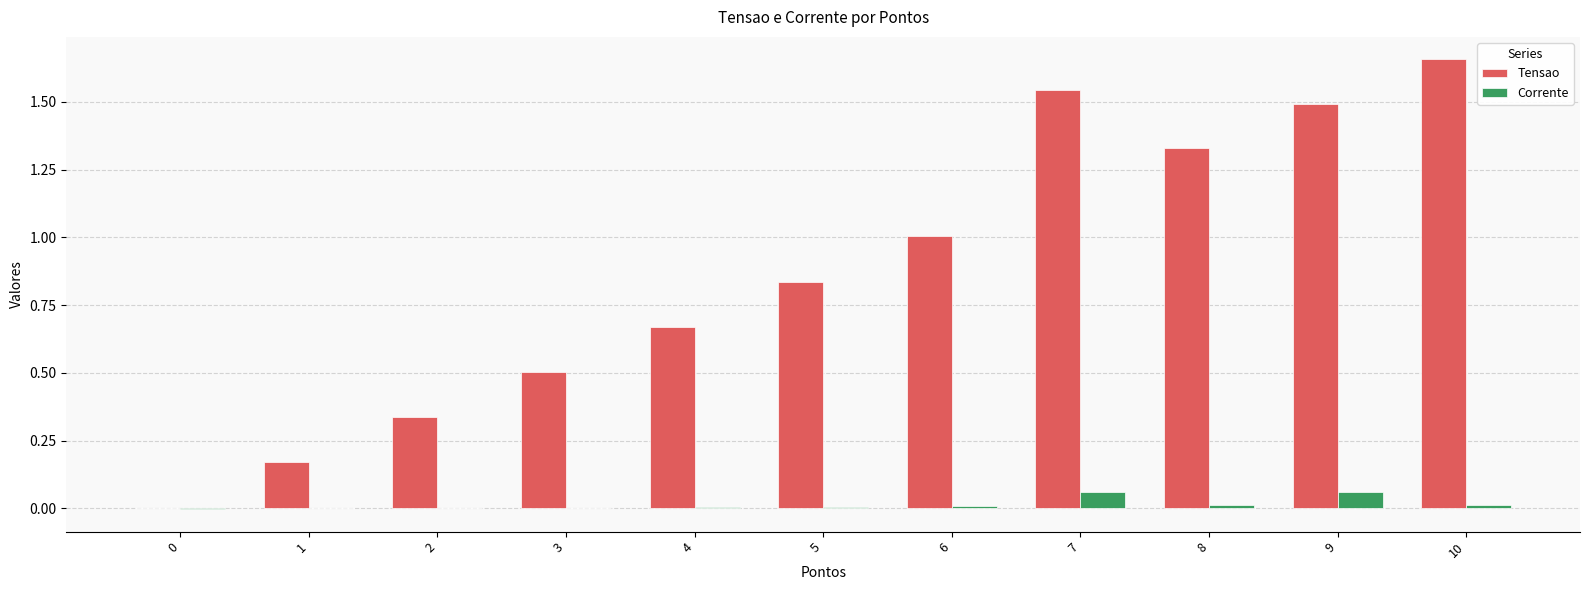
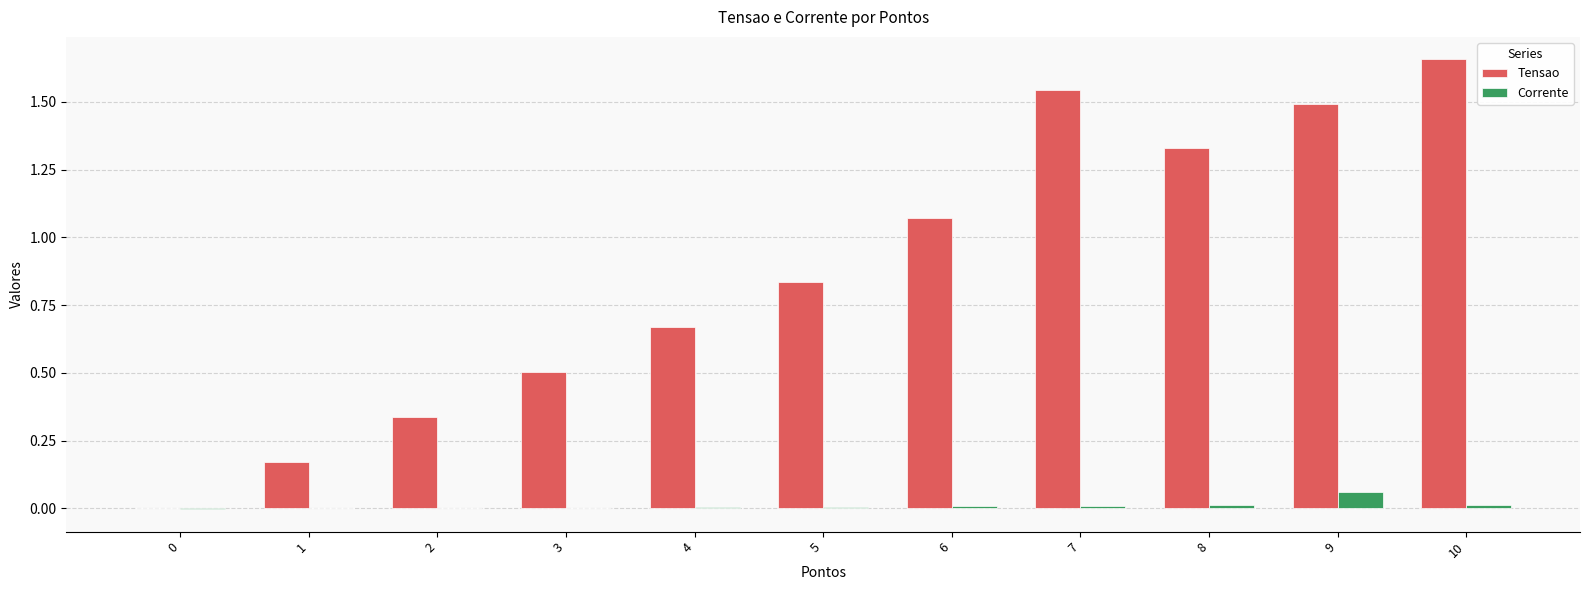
  {
    "Tensao": {
      "0": 0.00,
      "1": 0.17,
      "2": 0.34,
      "3": 0.50,
      "4": 0.67,
      "5": 0.84,
-     "6": 1.00,
+     "6": 1.07,
      "7": 1.54,
      "8": 1.33,
      "9": 1.49,
      "10": 1.66
    },
    "Corrente": {
      "1": 0.00,
-     "7": 0.06,
+     "7": 0.01,
      "8": 0.01,
      "9": 0.06,
      "10": 0.01
    }
  }
